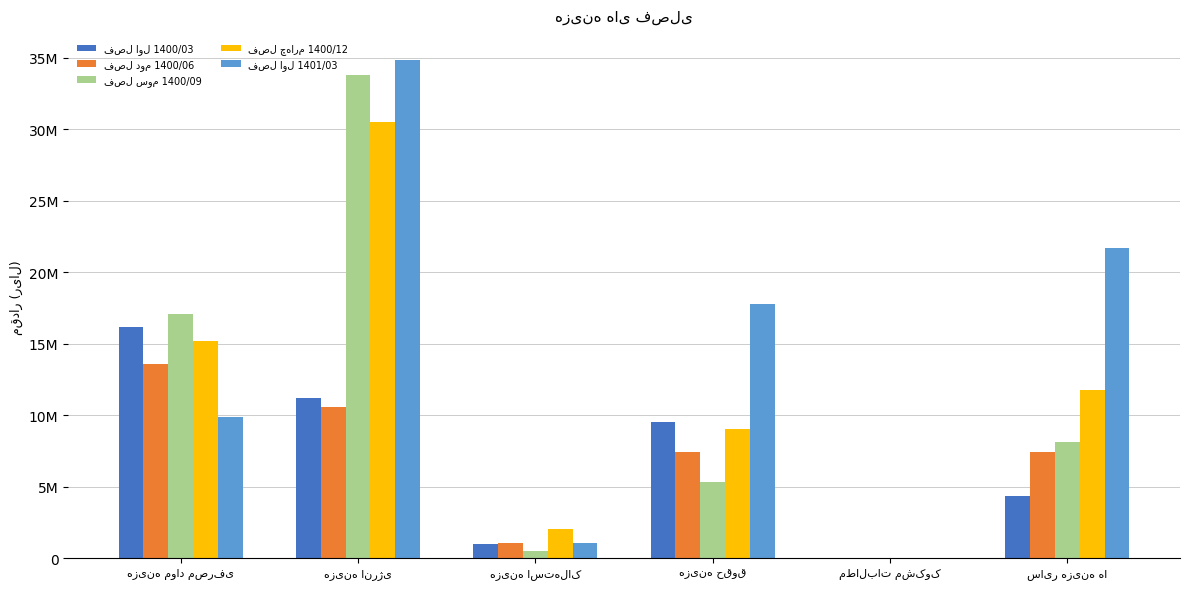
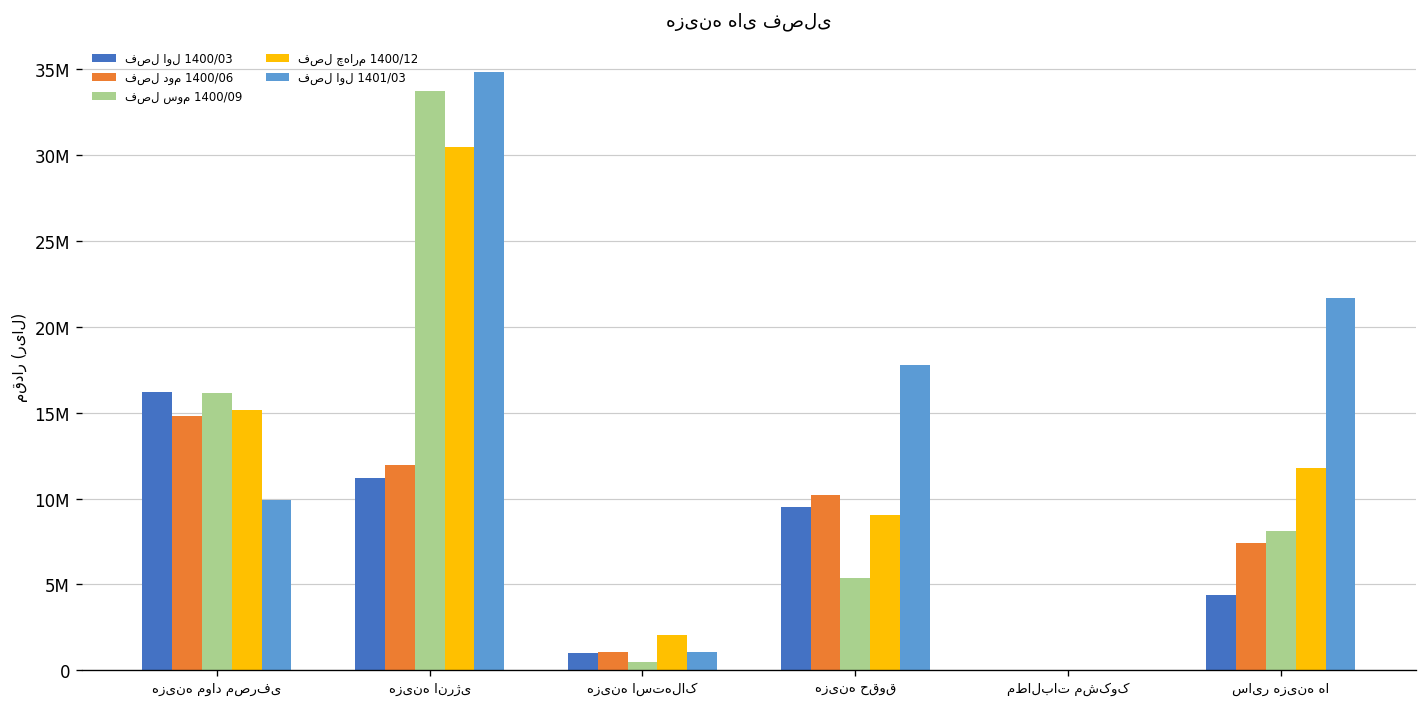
  {
    "فصل دوم 1400/06": {
-     "هزینه مواد مصرفی": 13600000,
-     "هزینه انرژی": 10600000,
+     "هزینه مواد مصرفی": 14800000,
+     "هزینه انرژی": 12000000,
      "هزینه استهلاک": 1000000,
-     "هزینه حقوق": 7500000,
+     "هزینه حقوق": 10200000,
      "مطالبات مشکوک": 0,
      "سایر هزینه ها": 7400000
    },
    "فصل سوم 1400/09": {
-     "هزینه مواد مصرفی": 17100000,
+     "هزینه مواد مصرفی": 16200000,
      "هزینه انرژی": 33800000,
      "هزینه استهلاک": 500000,
      "هزینه حقوق": 5300000,
      "مطالبات مشکوک": 0,
      "سایر هزینه ها": 8100000
    },
    "فصل چهارم 1400/12": {
      "هزینه مواد مصرفی": 15200000,
      "هزینه انرژی": 30500000,
      "هزینه استهلاک": 2100000,
      "هزینه حقوق": 9100000,
      "مطالبات مشکوک": 0,
      "سایر هزینه ها": 11800000
    }
  }
